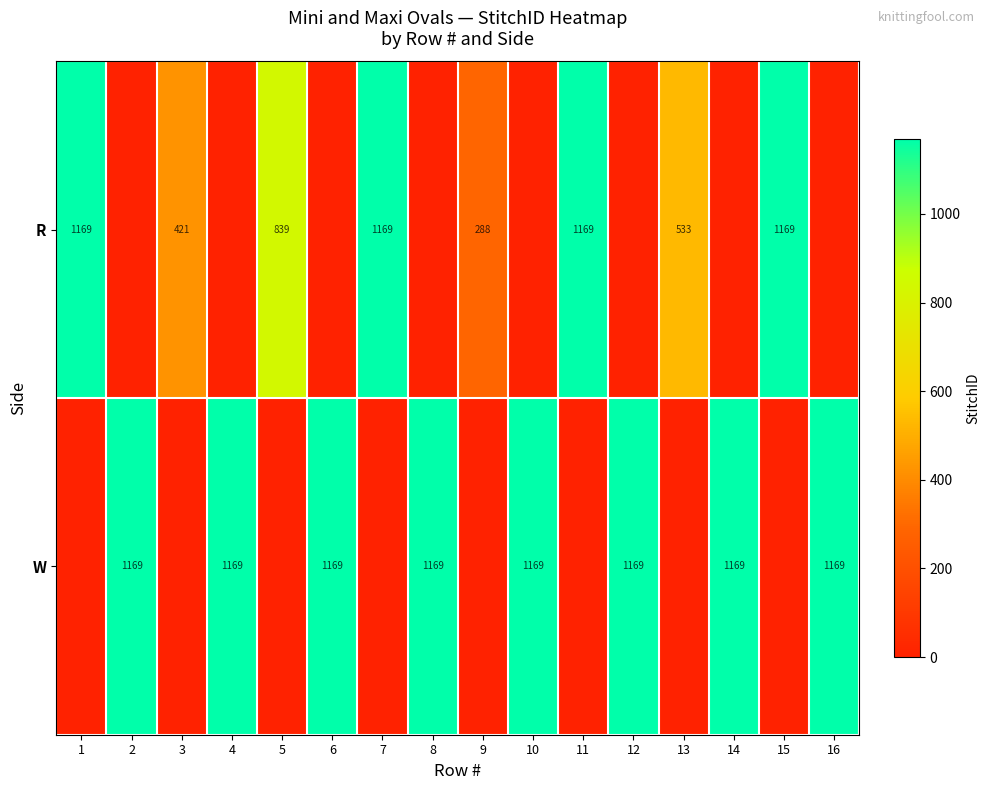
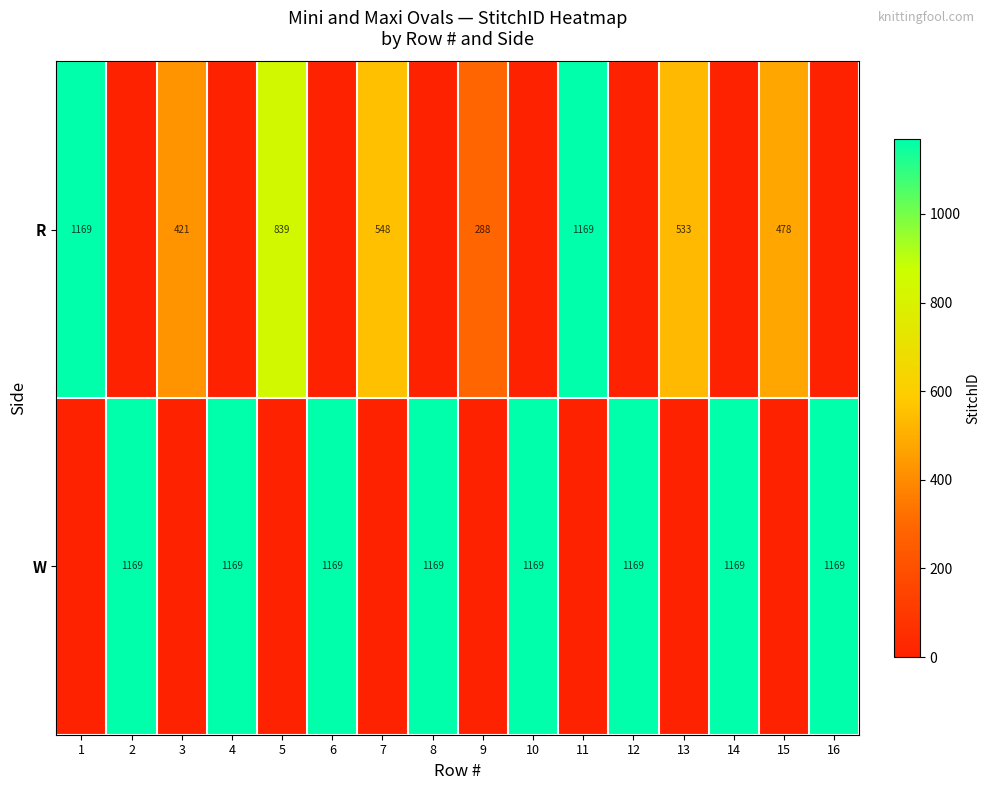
  {
    "R": {
      "1": 1169,
      "3": 421,
      "5": 839,
-     "7": 1169,
+     "7": 548,
      "9": 288,
      "11": 1169,
      "13": 533,
-     "15": 1169
+     "15": 478
    },
    "W": {
      "2": 1169,
      "4": 1169,
      "6": 1169,
      "8": 1169,
      "10": 1169,
      "12": 1169,
      "14": 1169,
      "16": 1169
    }
  }
